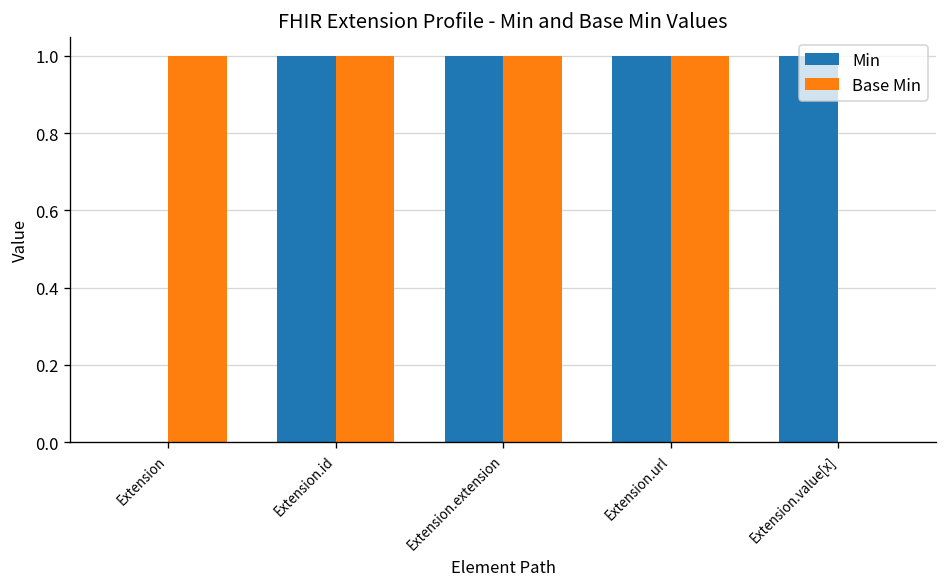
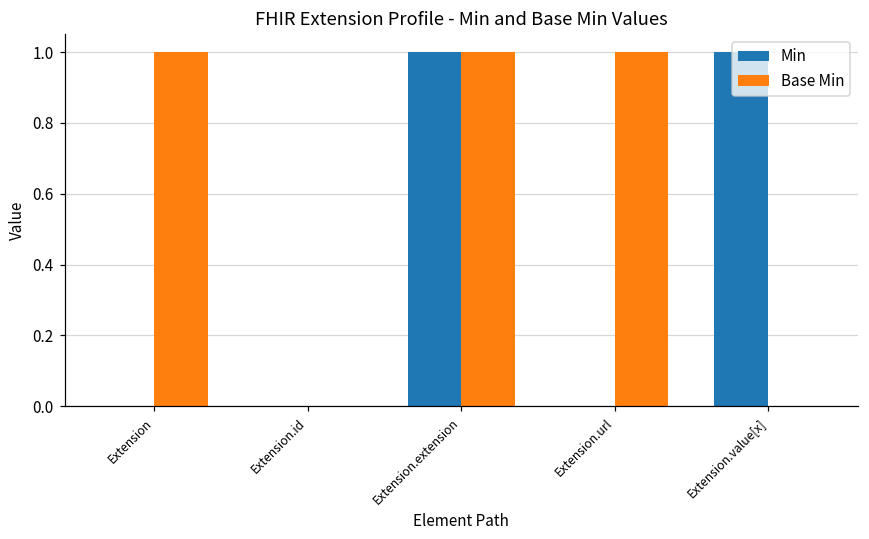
  {
    "Min": {
      "Extension": 0,
-     "Extension.id": 1,
+     "Extension.id": 0,
      "Extension.extension": 1,
-     "Extension.url": 1
+     "Extension.url": 0
    },
    "Base Min": {
      "Extension": 1,
-     "Extension.id": 1,
+     "Extension.id": 0,
      "Extension.extension": 1,
      "Extension.url": 1,
      "Extension.value[x]": 0
    }
  }
